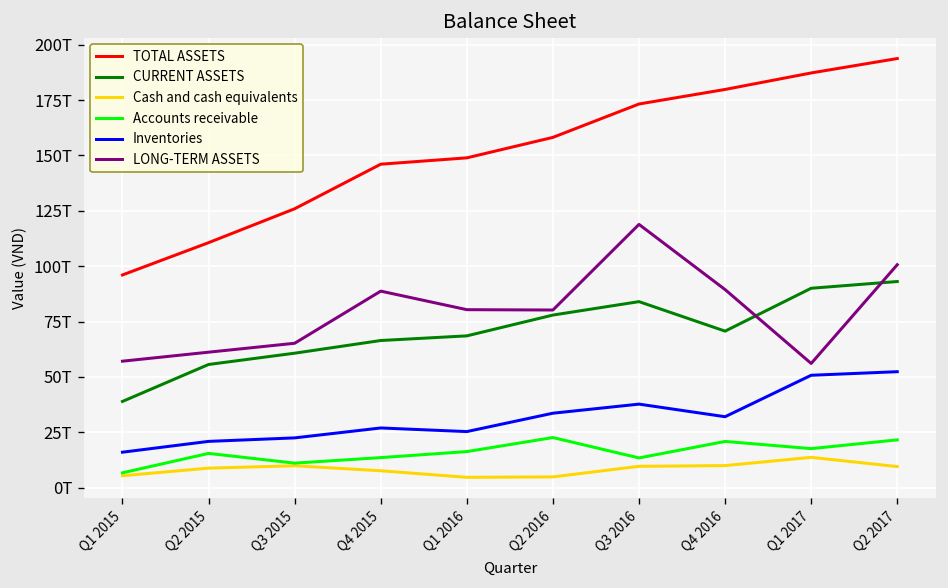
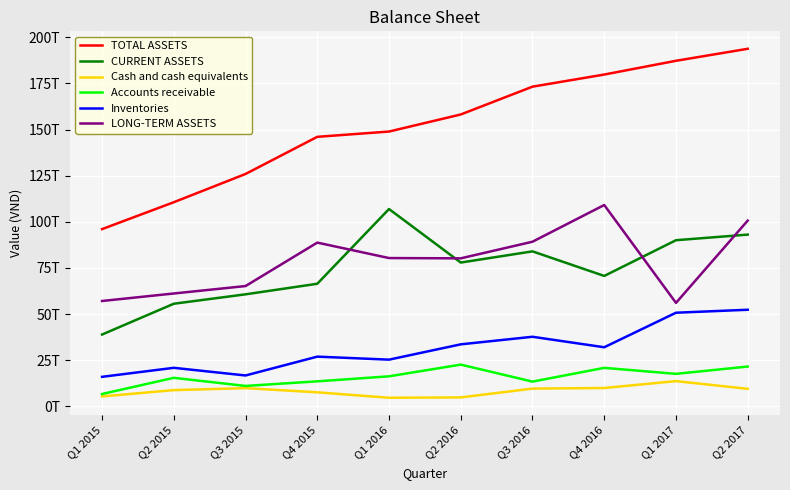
  {
    "TOTAL ASSETS": {
      "Q1 2015": "96T",
      "Q2 2015": "111T",
      "Q3 2015": "126T",
      "Q4 2015": "146T",
      "Q1 2016": "149T",
      "Q2 2016": "158T",
      "Q3 2016": "173T",
      "Q4 2016": "180T",
      "Q1 2017": "187T",
      "Q2 2017": "194T"
    },
    "CURRENT ASSETS": {
      "Q1 2015": "39T",
      "Q2 2015": "56T",
      "Q3 2015": "61T",
      "Q4 2015": "66T",
-     "Q1 2016": "69T",
+     "Q1 2016": "107T",
      "Q2 2016": "78T",
      "Q3 2016": "84T",
      "Q4 2016": "71T",
      "Q1 2017": "90T",
      "Q2 2017": "93T"
    },
    "Cash and cash equivalents": {
      "Q2 2015": "9T",
      "Q4 2015": "8T",
      "Q1 2016": "5T",
      "Q2 2016": "5T",
      "Q3 2016": "10T",
      "Q4 2016": "10T",
      "Q1 2017": "14T",
      "Q2 2017": "10T"
    },
    "Accounts receivable": {
      "Q2 2015": "15T",
      "Q4 2015": "14T",
      "Q1 2016": "16T",
      "Q2 2016": "23T",
      "Q3 2016": "13T",
      "Q4 2016": "21T",
      "Q1 2017": "18T",
      "Q2 2017": "22T"
    },
    "Inventories": {
      "Q1 2015": "16T",
      "Q2 2015": "21T",
-     "Q3 2015": "22T",
+     "Q3 2015": "17T",
      "Q4 2015": "27T",
      "Q1 2016": "25T",
      "Q2 2016": "34T",
      "Q3 2016": "38T",
      "Q4 2016": "32T",
      "Q1 2017": "51T",
      "Q2 2017": "52T"
    },
    "LONG-TERM ASSETS": {
      "Q1 2015": "57T",
      "Q2 2015": "61T",
      "Q3 2015": "65T",
      "Q4 2015": "89T",
      "Q1 2016": "80T",
      "Q2 2016": "80T",
-     "Q3 2016": "119T",
-     "Q4 2016": "89T",
+     "Q3 2016": "89T",
+     "Q4 2016": "109T",
      "Q1 2017": "56T",
      "Q2 2017": "101T"
    }
  }
